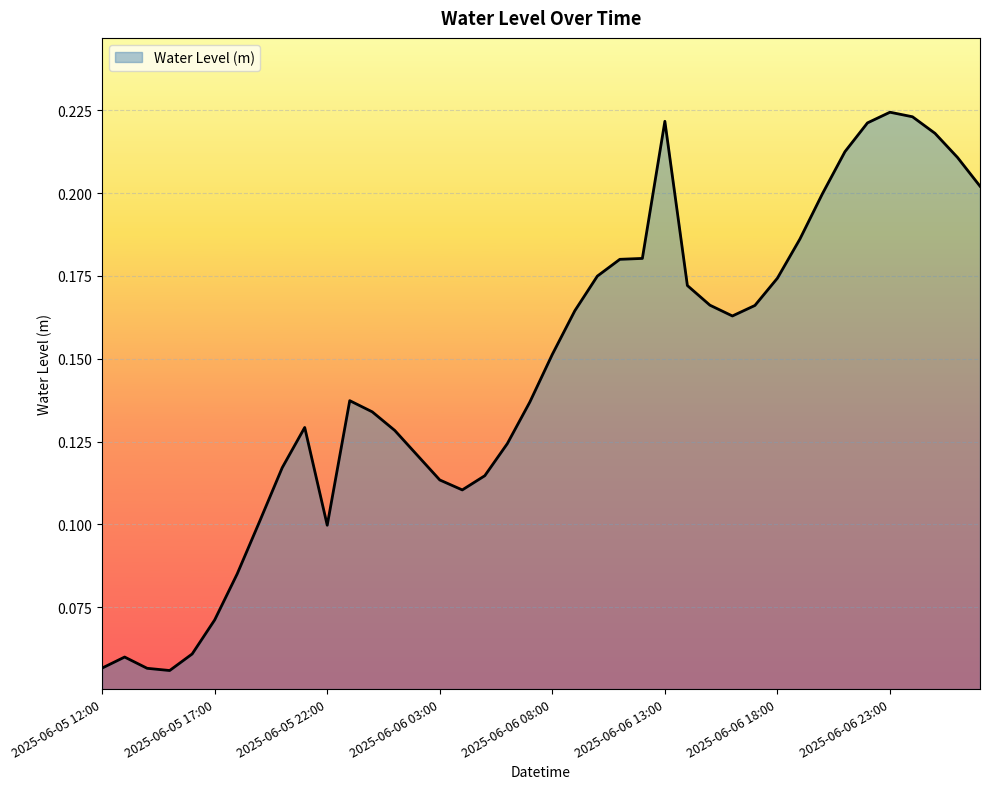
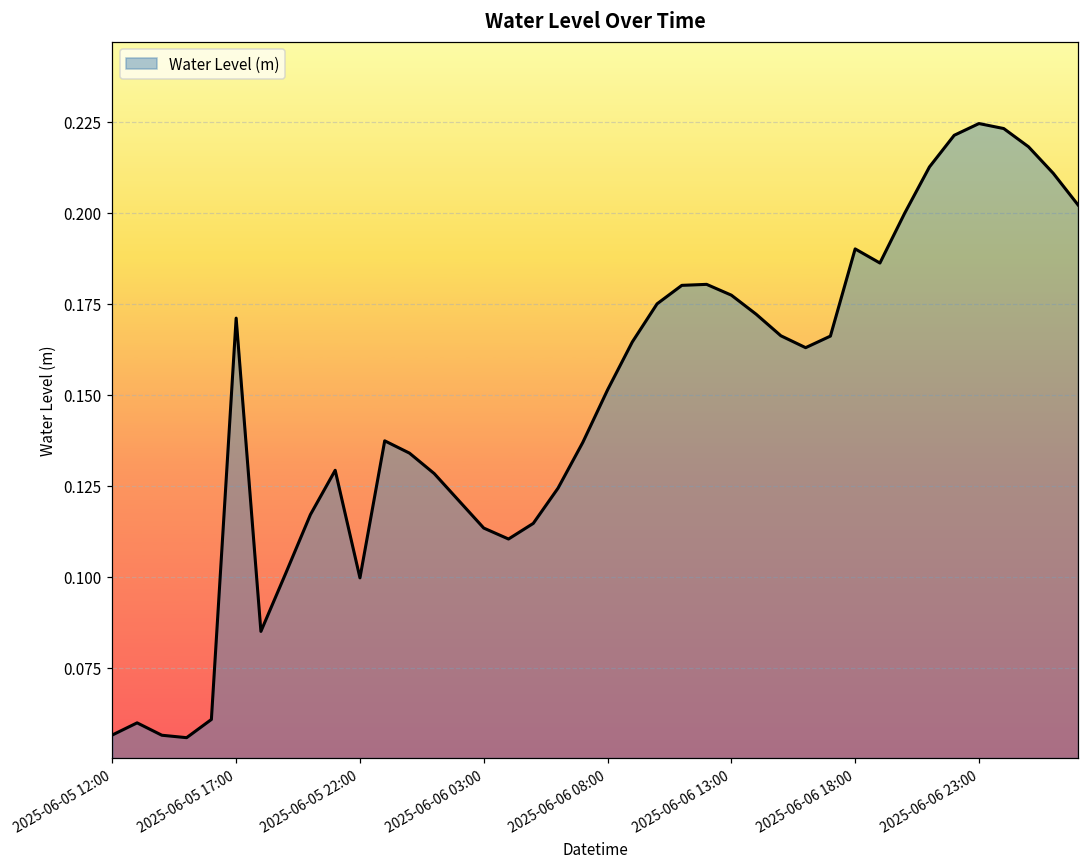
  {
    "2025-06-05 12:00": 0.057,
-   "2025-06-05 17:00": 0.071,
+   "2025-06-05 17:00": 0.171,
    "2025-06-05 22:00": 0.100,
    "2025-06-06 03:00": 0.113,
    "2025-06-06 08:00": 0.151,
-   "2025-06-06 13:00": 0.222,
-   "2025-06-06 18:00": 0.174,
+   "2025-06-06 13:00": 0.177,
+   "2025-06-06 18:00": 0.190,
    "2025-06-06 23:00": 0.224
  }
